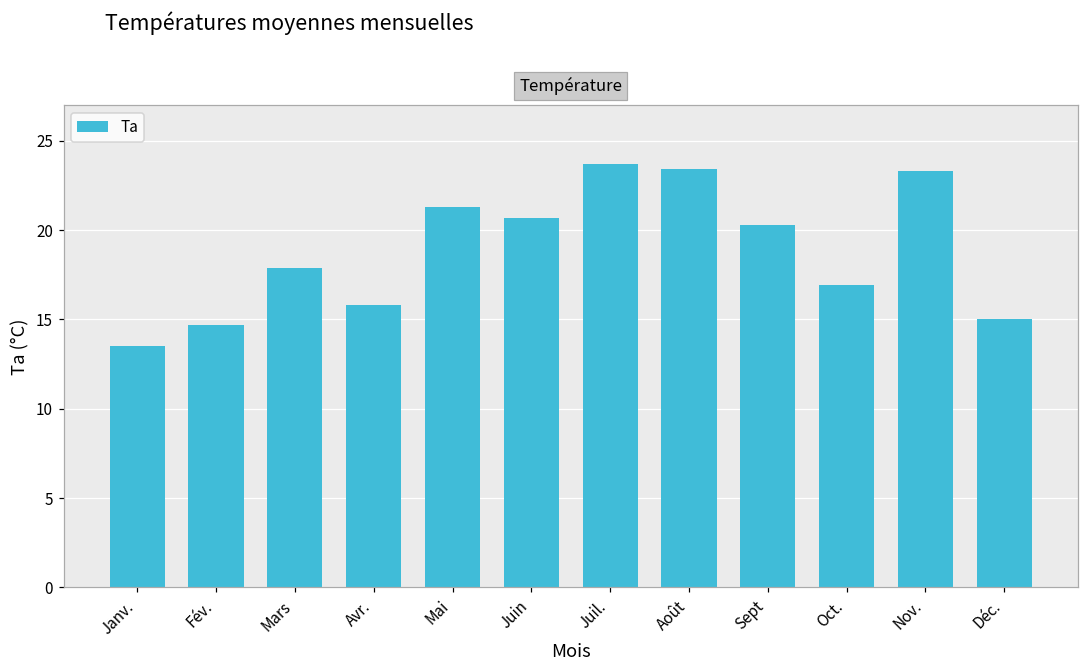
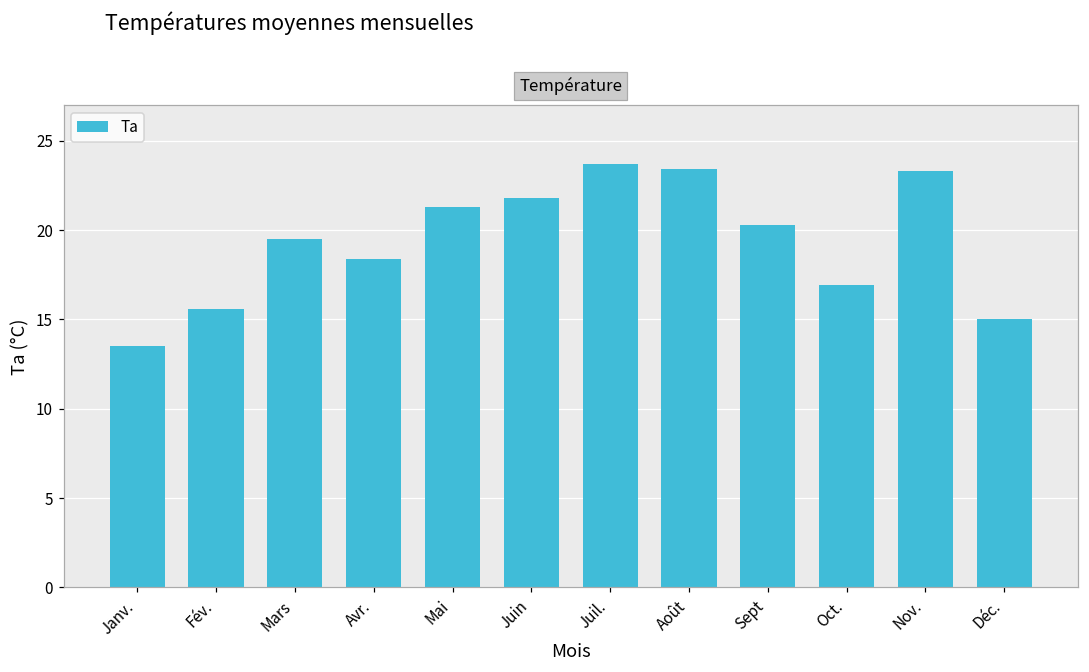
  {
    "Janv.": 13.5,
-   "Fév.": 14.7,
-   "Mars": 17.9,
-   "Avr.": 15.8,
+   "Fév.": 15.6,
+   "Mars": 19.5,
+   "Avr.": 18.4,
    "Mai": 21.3,
-   "Juin": 20.7,
+   "Juin": 21.8,
    "Juil.": 23.7,
    "Août": 23.4,
    "Sept": 20.3,
    "Oct.": 16.9,
    "Nov.": 23.3,
    "Déc.": 15.0
  }
